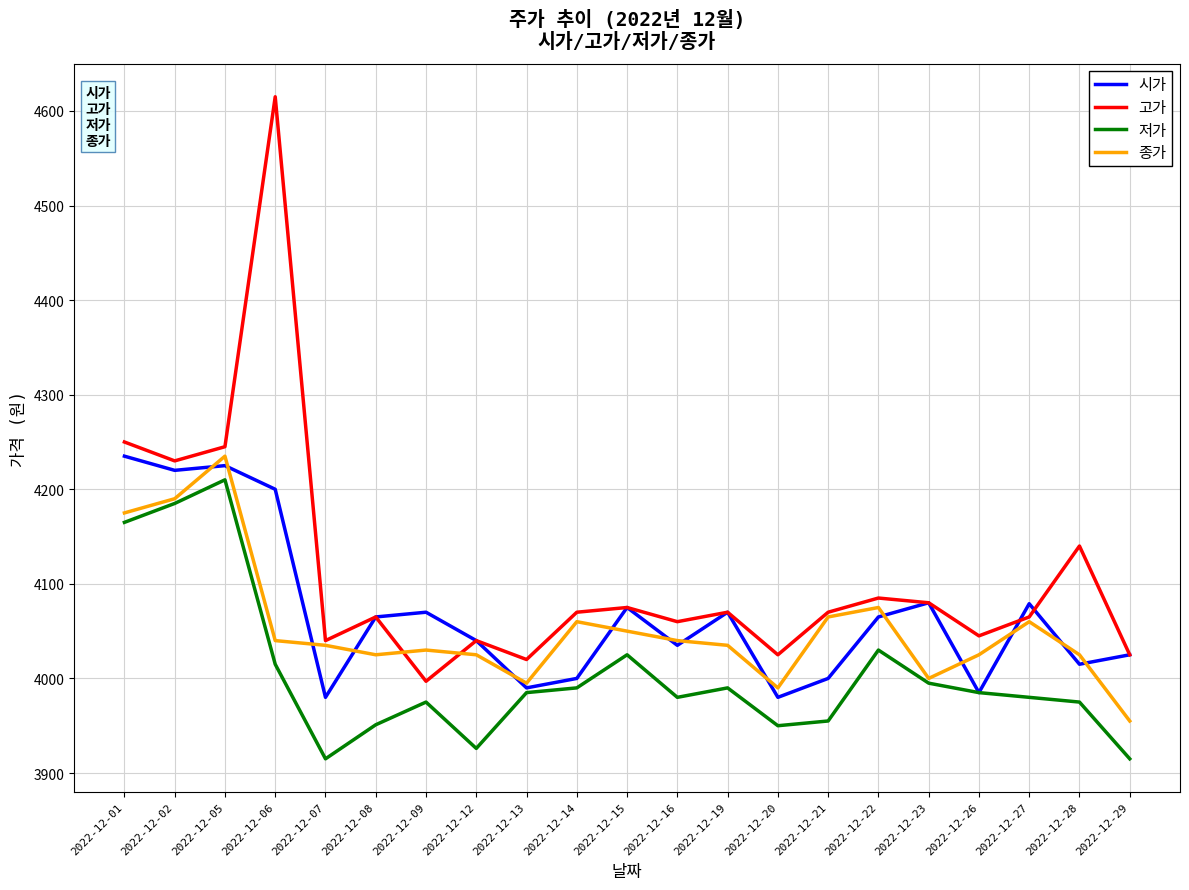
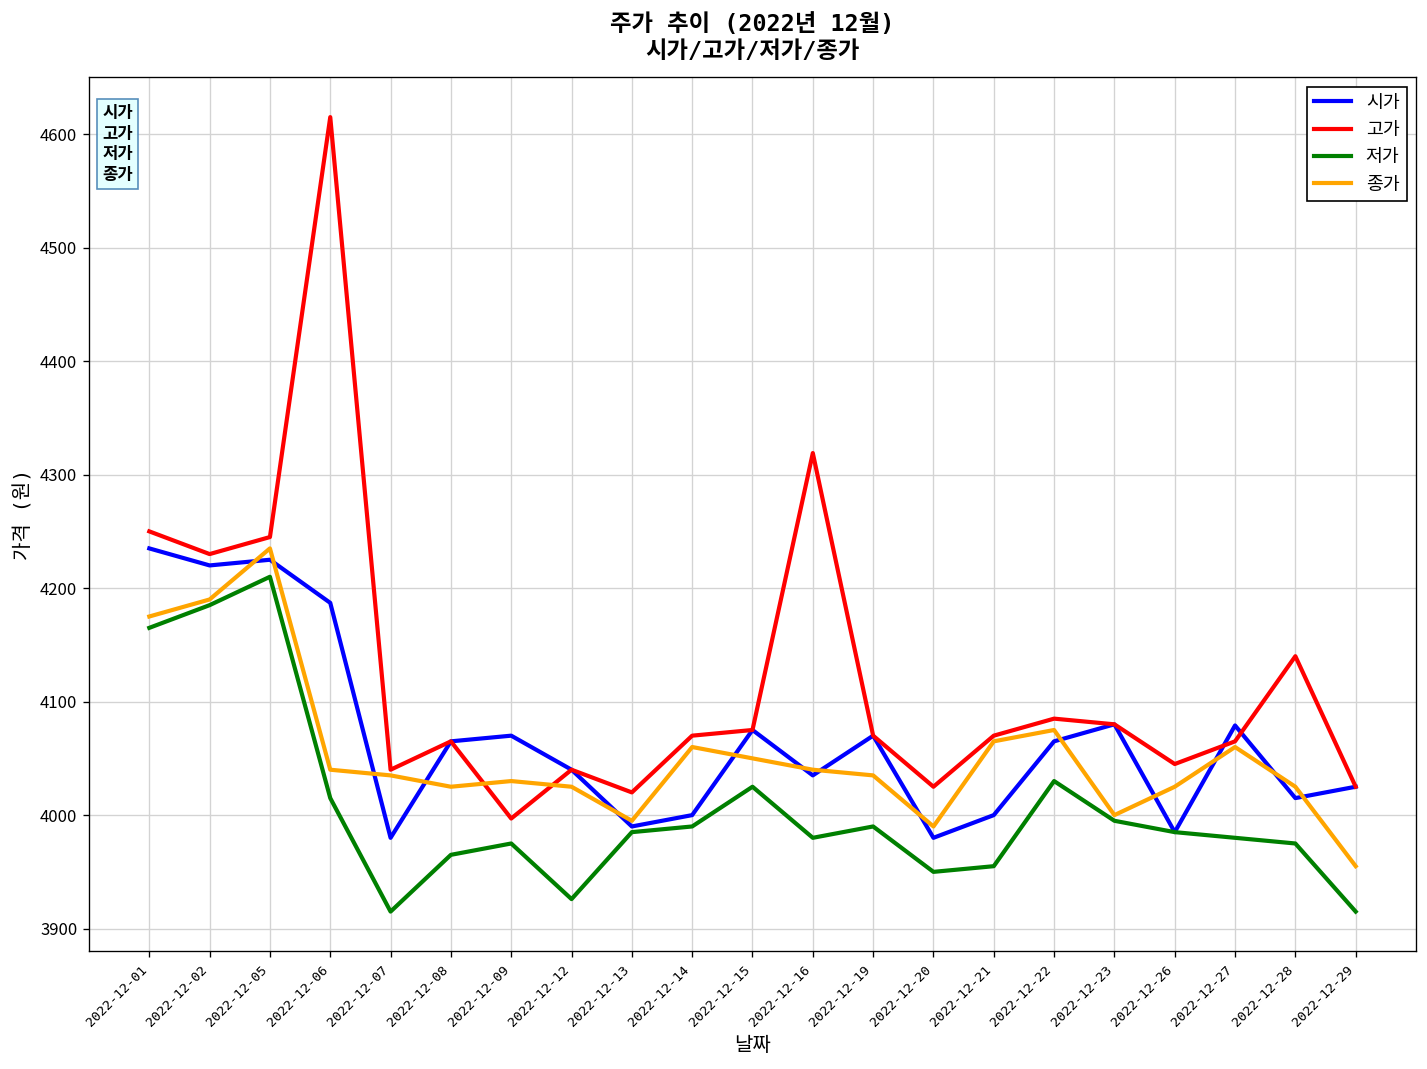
  {
    "시가": {
      "2022-12-01": 4240,
      "2022-12-02": 4220,
      "2022-12-05": 4230,
-     "2022-12-06": 4200,
+     "2022-12-06": 4190,
      "2022-12-07": 3980,
      "2022-12-09": 4070,
      "2022-12-13": 3990,
      "2022-12-14": 4000,
      "2022-12-16": 4040,
      "2022-12-20": 3980,
      "2022-12-21": 4000,
      "2022-12-22": 4070,
      "2022-12-27": 4080,
      "2022-12-28": 4020
    },
    "고가": {
      "2022-12-01": 4250,
      "2022-12-02": 4230,
      "2022-12-05": 4250,
      "2022-12-06": 4620,
      "2022-12-07": 4040,
      "2022-12-09": 4000,
      "2022-12-13": 4020,
      "2022-12-14": 4070,
-     "2022-12-16": 4060,
+     "2022-12-16": 4320,
      "2022-12-20": 4030,
      "2022-12-21": 4070,
      "2022-12-22": 4090,
      "2022-12-26": 4050,
      "2022-12-27": 4070,
      "2022-12-28": 4140
    },
    "저가": {
      "2022-12-01": 4170,
      "2022-12-02": 4190,
      "2022-12-05": 4210,
      "2022-12-06": 4020,
      "2022-12-07": 3920,
-     "2022-12-08": 3950,
+     "2022-12-08": 3970,
      "2022-12-09": 3980,
      "2022-12-12": 3930,
      "2022-12-13": 3990,
      "2022-12-14": 3990,
      "2022-12-15": 4030,
      "2022-12-16": 3980,
      "2022-12-19": 3990,
      "2022-12-20": 3950,
      "2022-12-21": 3960,
      "2022-12-22": 4030,
      "2022-12-23": 4000,
      "2022-12-27": 3980,
      "2022-12-28": 3980,
      "2022-12-29": 3920
    },
    "종가": {
      "2022-12-01": 4180,
      "2022-12-02": 4190,
      "2022-12-05": 4240,
      "2022-12-06": 4040,
      "2022-12-07": 4040,
      "2022-12-08": 4030,
      "2022-12-09": 4030,
      "2022-12-12": 4030,
      "2022-12-13": 4000,
      "2022-12-14": 4060,
      "2022-12-15": 4050,
      "2022-12-16": 4040,
      "2022-12-19": 4040,
      "2022-12-20": 3990,
      "2022-12-21": 4070,
      "2022-12-22": 4080,
      "2022-12-23": 4000,
      "2022-12-26": 4030,
      "2022-12-27": 4060,
      "2022-12-28": 4030,
      "2022-12-29": 3960
    }
  }
